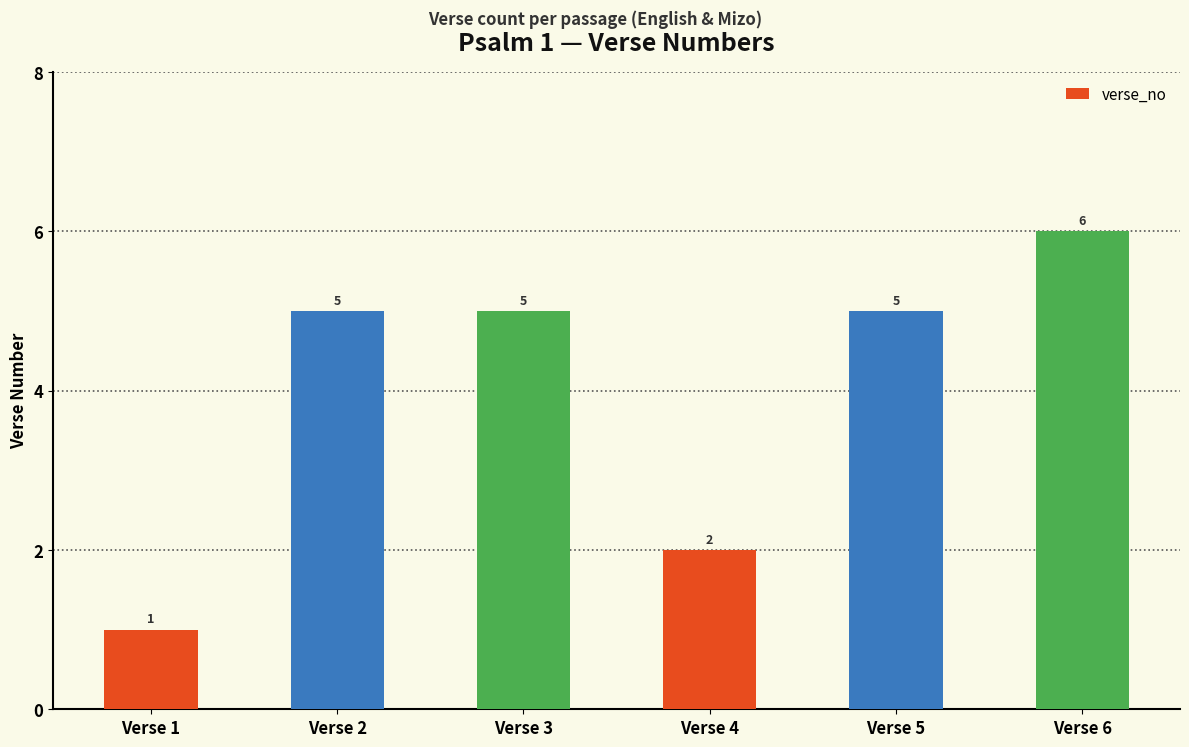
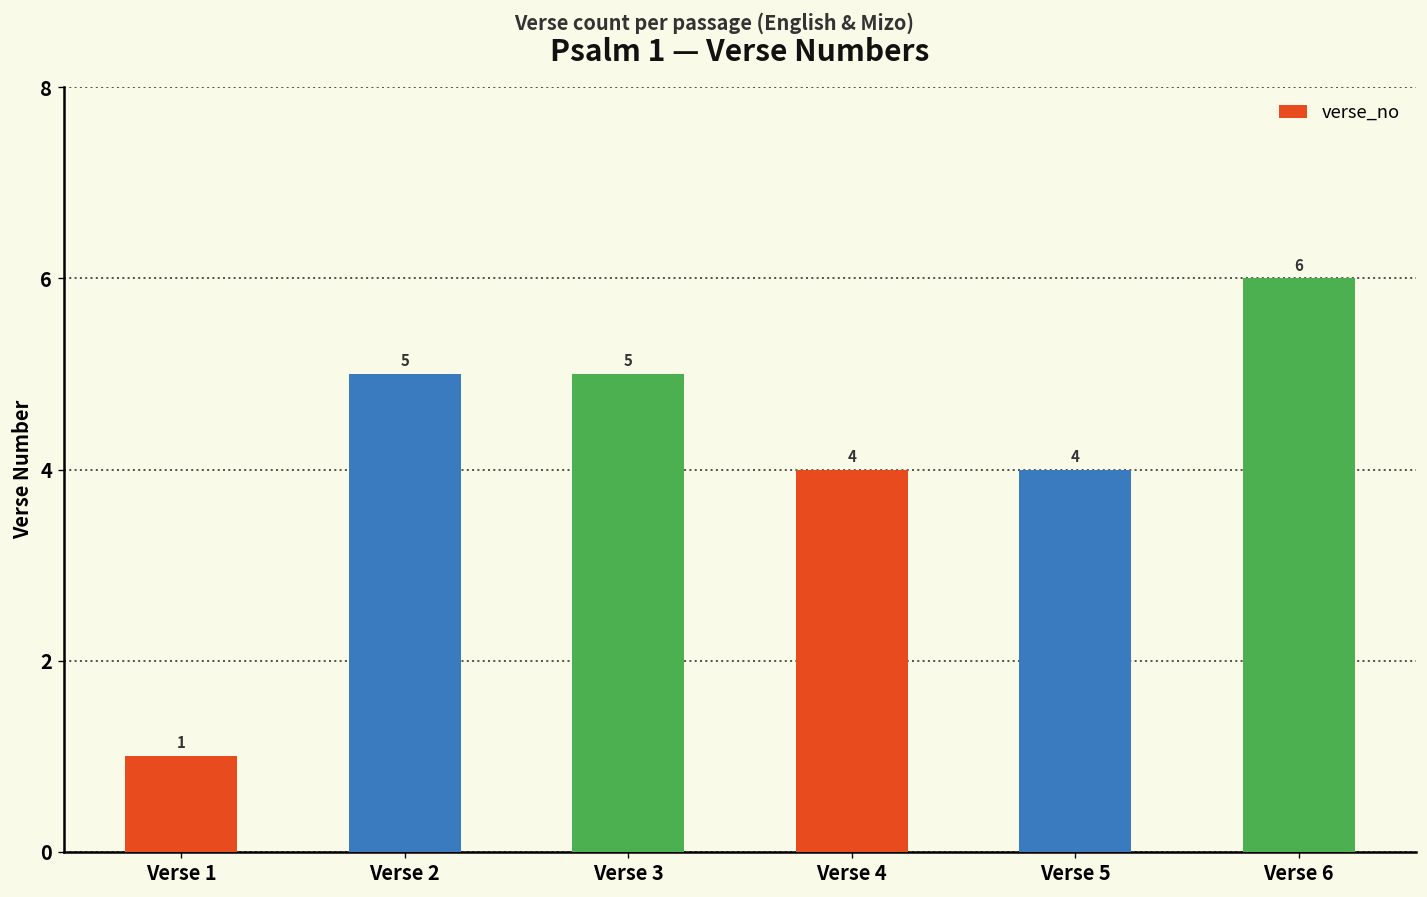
  {
    "Verse 1": 1,
    "Verse 2": 5,
    "Verse 3": 5,
-   "Verse 4": 2,
-   "Verse 5": 5,
+   "Verse 4": 4,
+   "Verse 5": 4,
    "Verse 6": 6
  }
